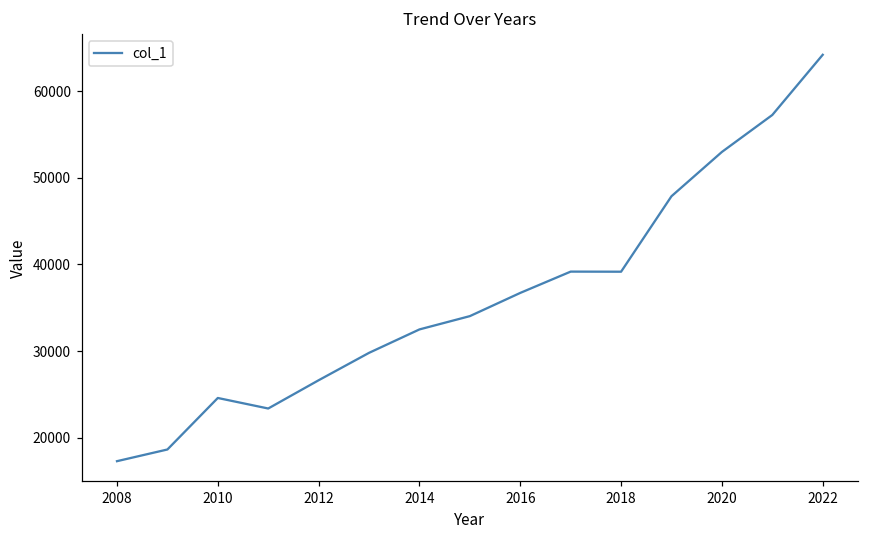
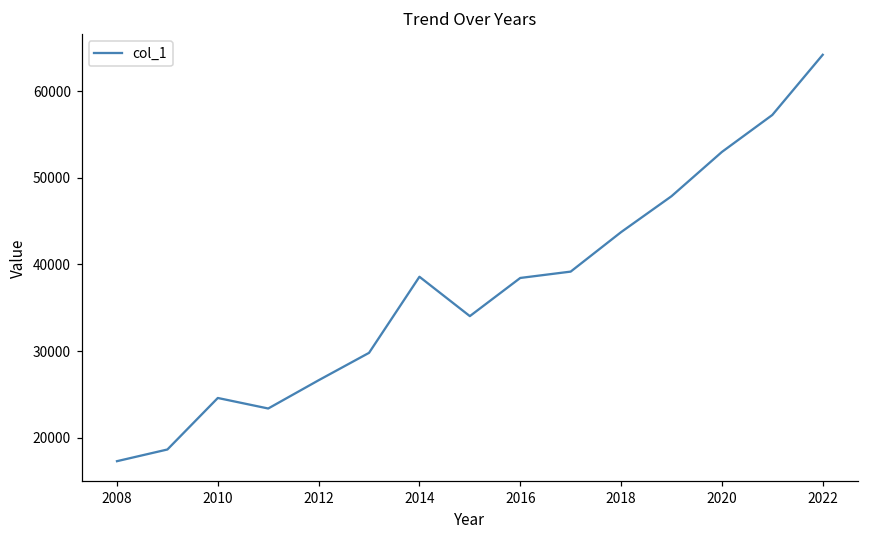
  {
    "2008": 17000,
    "2010": 25000,
    "2012": 27000,
-   "2014": 32000,
-   "2016": 37000,
-   "2018": 39000,
+   "2014": 39000,
+   "2016": 38000,
+   "2018": 44000,
    "2020": 53000,
    "2022": 64000
  }
